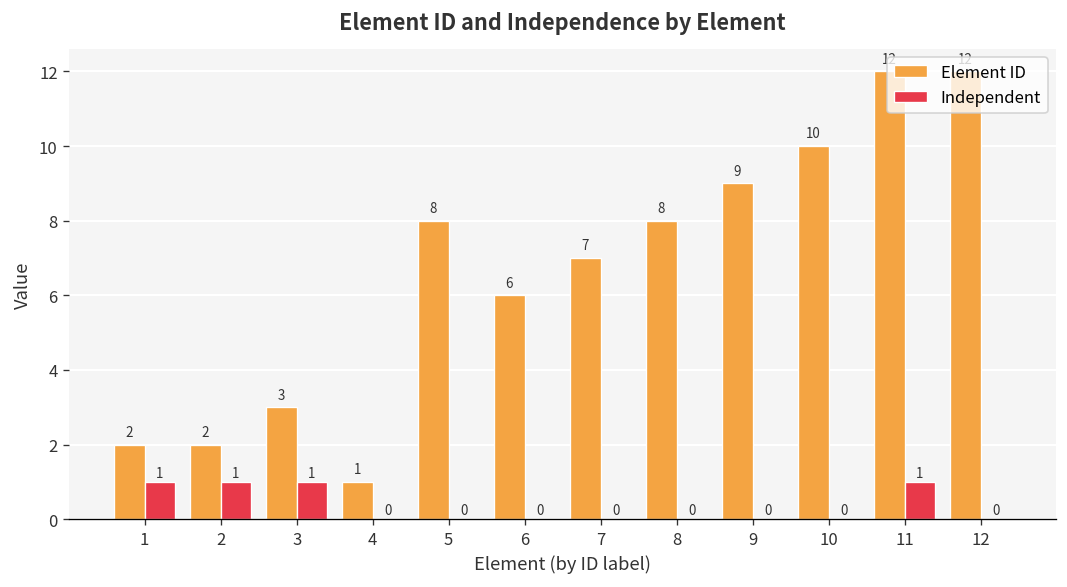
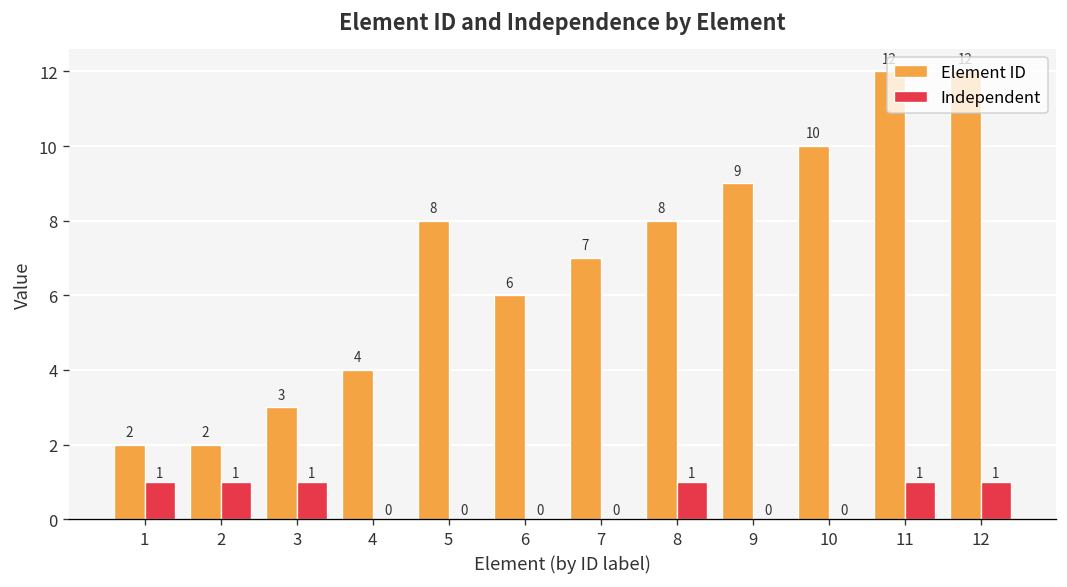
  {
    "Element ID": {
      "1": 2,
      "2": 2,
      "3": 3,
-     "4": 1,
+     "4": 4,
      "5": 8,
      "6": 6,
      "7": 7,
      "8": 8,
      "9": 9,
      "10": 10
    },
    "Independent": {
      "1": 1,
      "2": 1,
      "3": 1,
      "4": 0,
      "5": 0,
      "6": 0,
      "7": 0,
-     "8": 0,
+     "8": 1,
      "9": 0,
      "10": 0,
      "11": 1,
-     "12": 0
+     "12": 1
    }
  }
